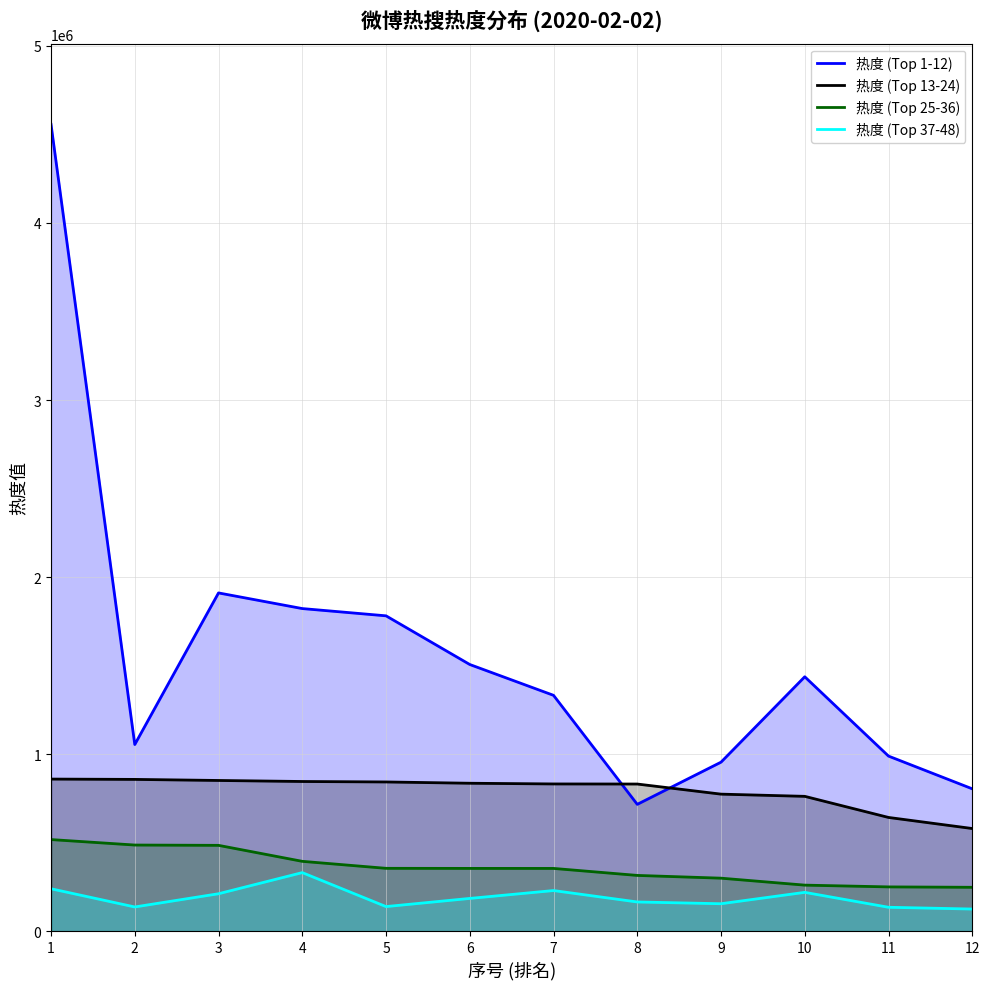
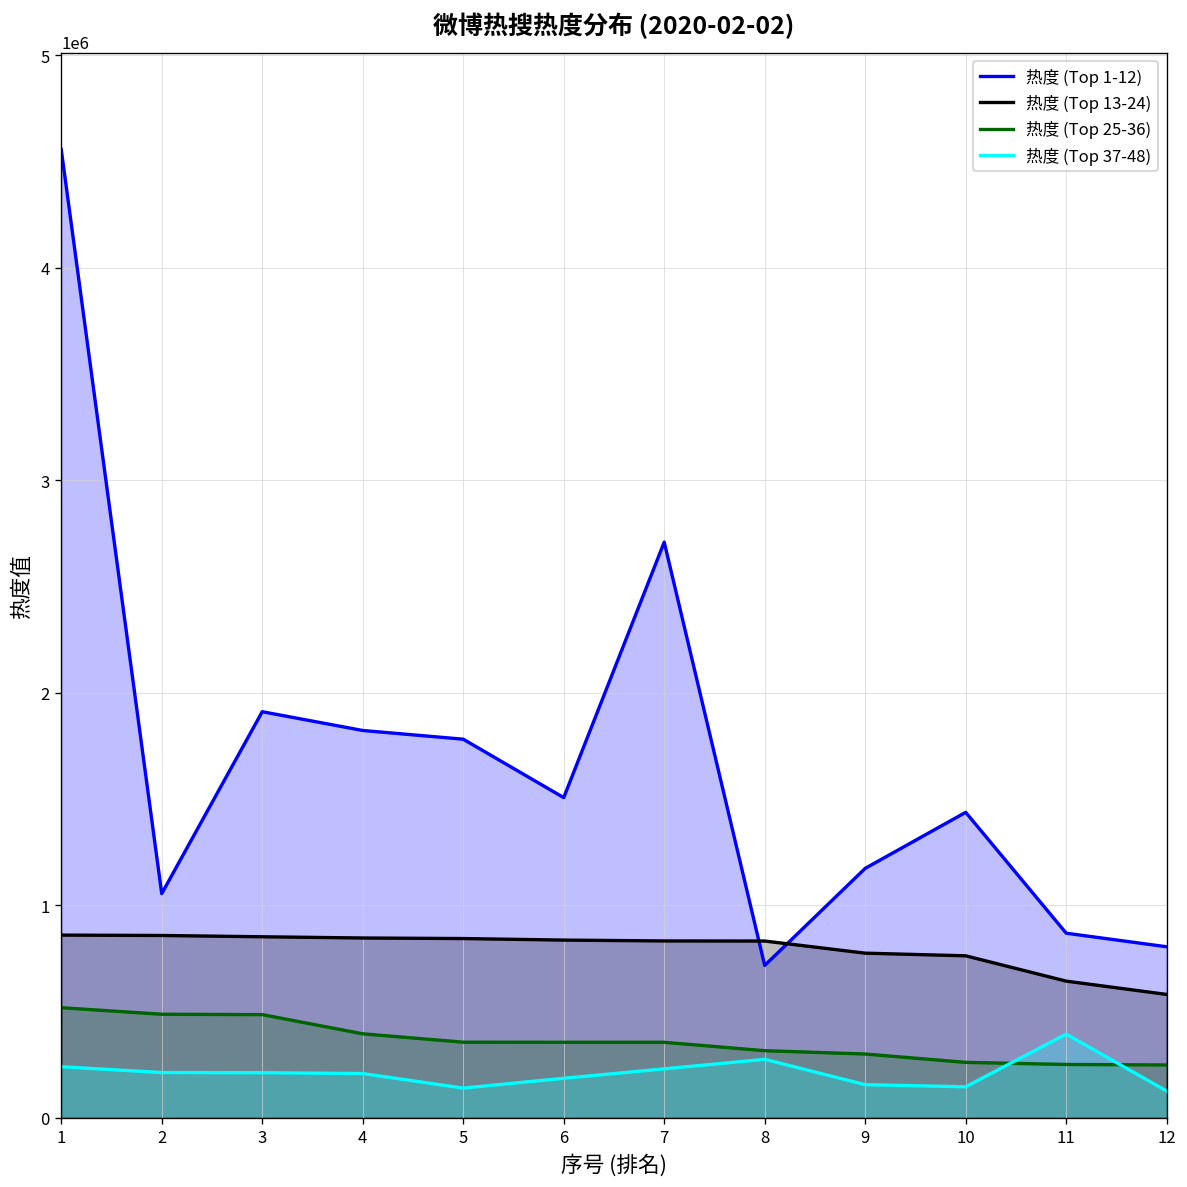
  {
    "热度 (Top 1-12)": {
      "1": 4560000,
      "2": 1050000,
      "3": 1910000,
      "4": 1820000,
      "5": 1780000,
      "6": 1510000,
-     "7": 1330000,
+     "7": 2710000,
      "8": 720000,
-     "9": 950000,
+     "9": 1170000,
      "10": 1440000,
-     "11": 990000,
+     "11": 870000,
      "12": 800000
    },
    "热度 (Top 37-48)": {
      "1": 240000,
-     "2": 140000,
+     "2": 210000,
      "3": 210000,
-     "4": 330000,
+     "4": 210000,
      "5": 140000,
      "6": 190000,
      "7": 230000,
-     "8": 170000,
+     "8": 270000,
      "9": 160000,
-     "10": 220000,
-     "11": 140000,
+     "10": 150000,
+     "11": 390000,
      "12": 130000
    }
  }
